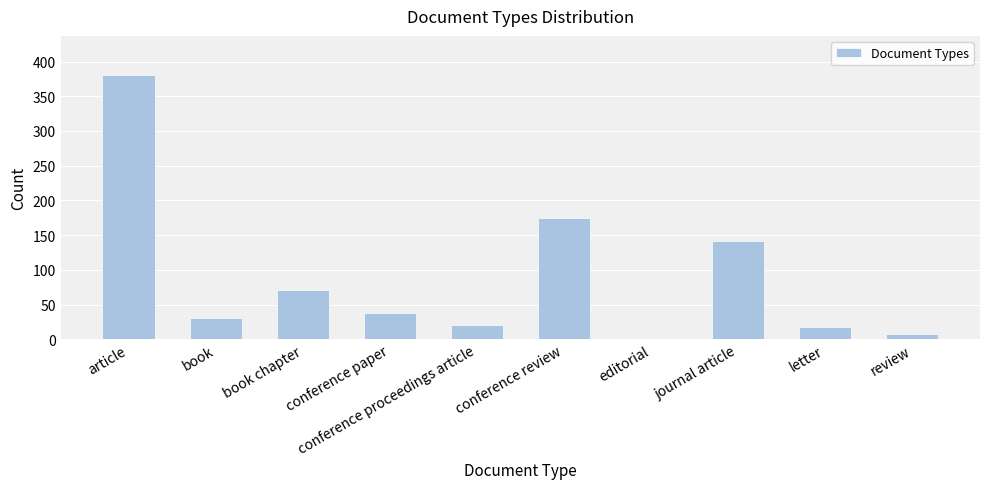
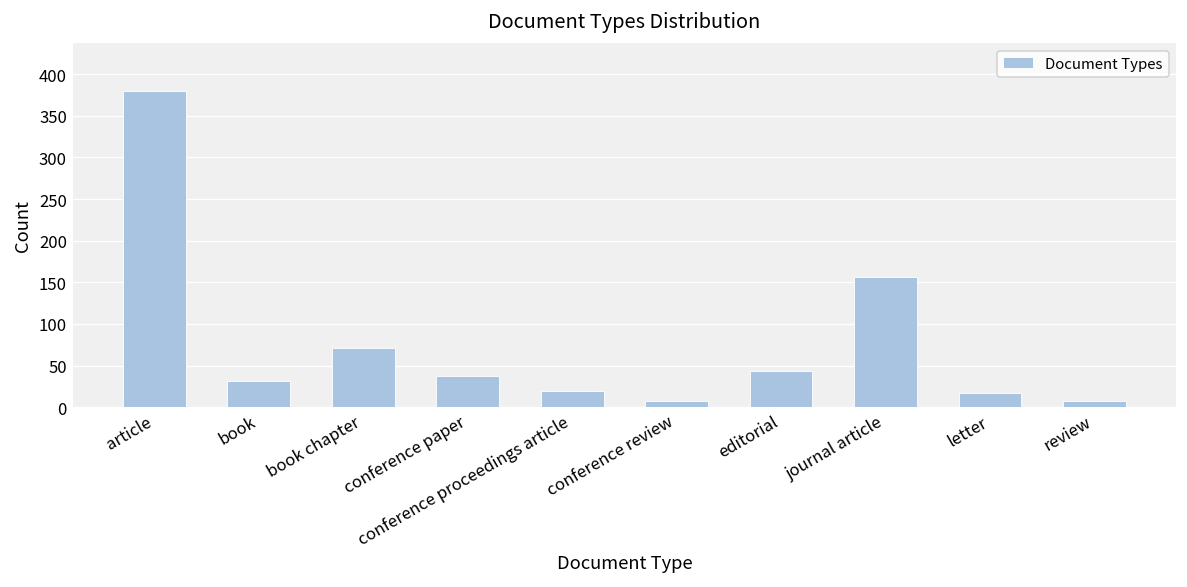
  {
    "article": 380,
    "book": 30,
    "book chapter": 70,
    "conference paper": 40,
    "conference proceedings article": 20,
-   "conference review": 170,
-   "editorial": 0,
-   "journal article": 140,
+   "conference review": 10,
+   "editorial": 40,
+   "journal article": 160,
    "letter": 20,
    "review": 10
  }
